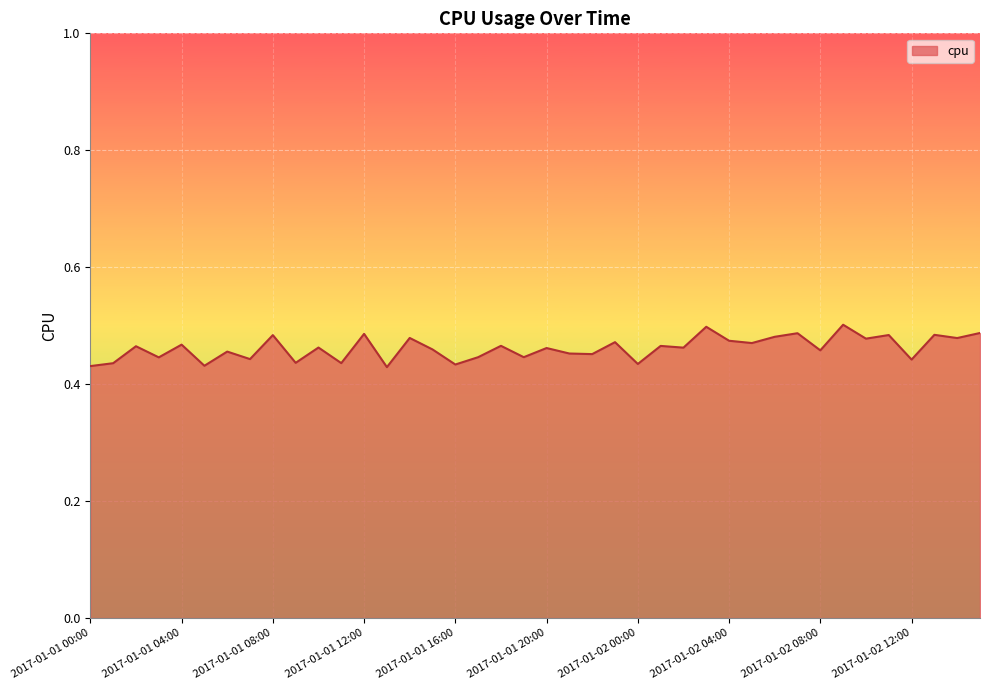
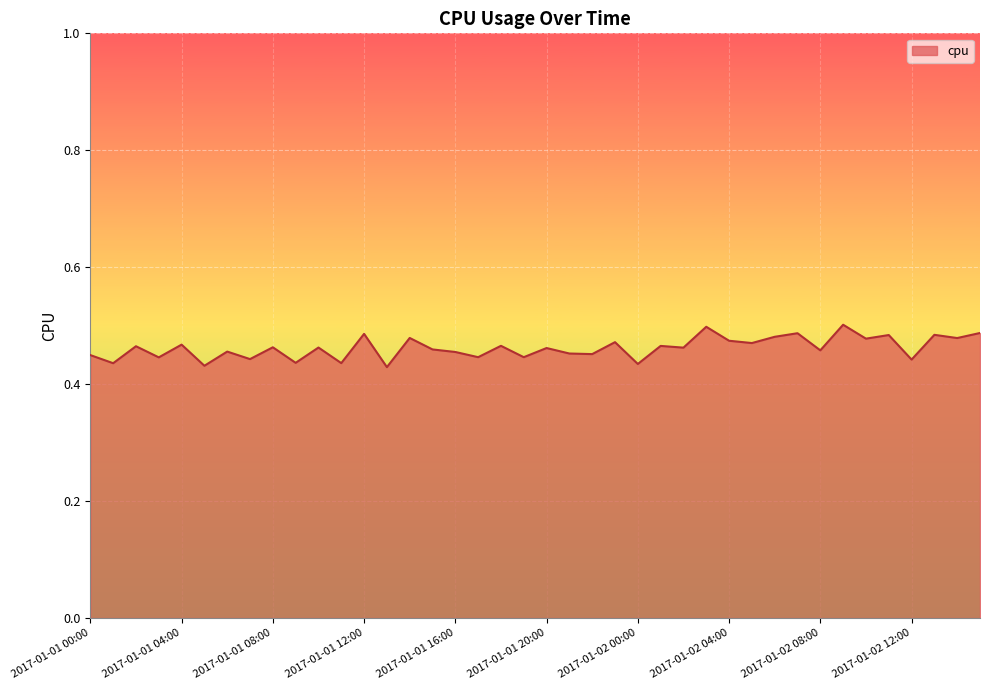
  {
-   "2017-01-01 00:00": 0.43,
+   "2017-01-01 00:00": 0.45,
    "2017-01-01 04:00": 0.47,
-   "2017-01-01 08:00": 0.48,
+   "2017-01-01 08:00": 0.46,
    "2017-01-01 12:00": 0.49,
-   "2017-01-01 16:00": 0.43,
+   "2017-01-01 16:00": 0.45,
    "2017-01-01 20:00": 0.46,
    "2017-01-02 00:00": 0.43,
    "2017-01-02 04:00": 0.47,
    "2017-01-02 08:00": 0.46,
    "2017-01-02 12:00": 0.44
  }
